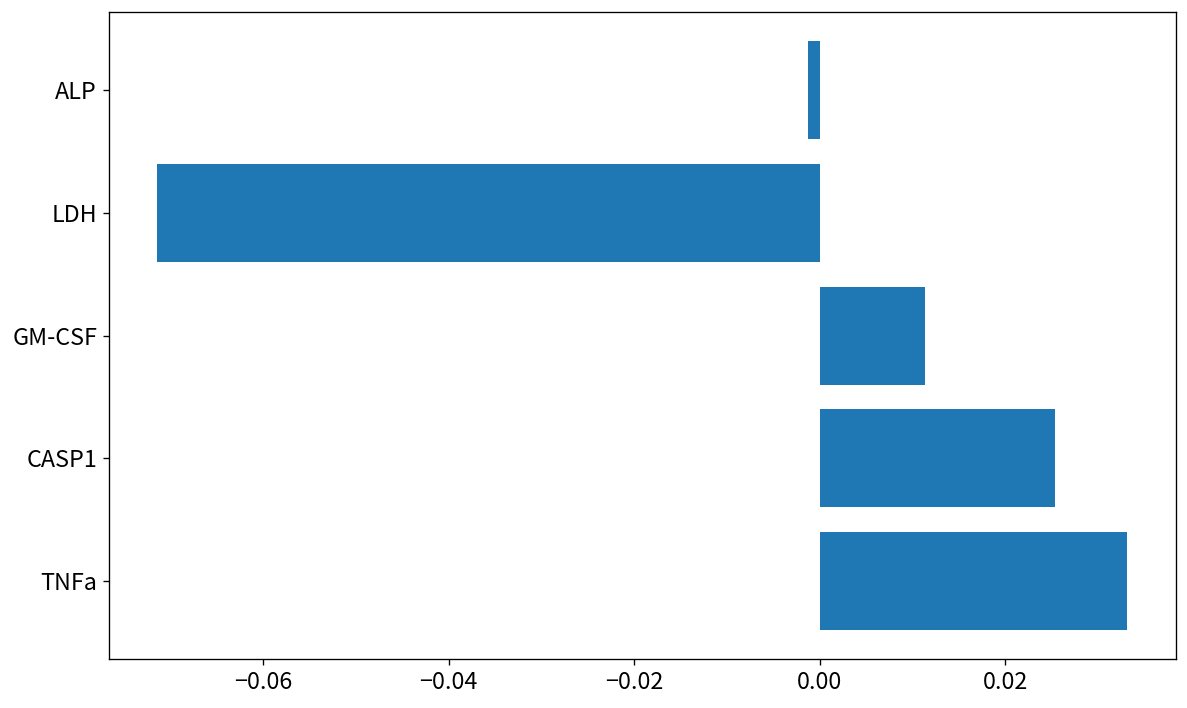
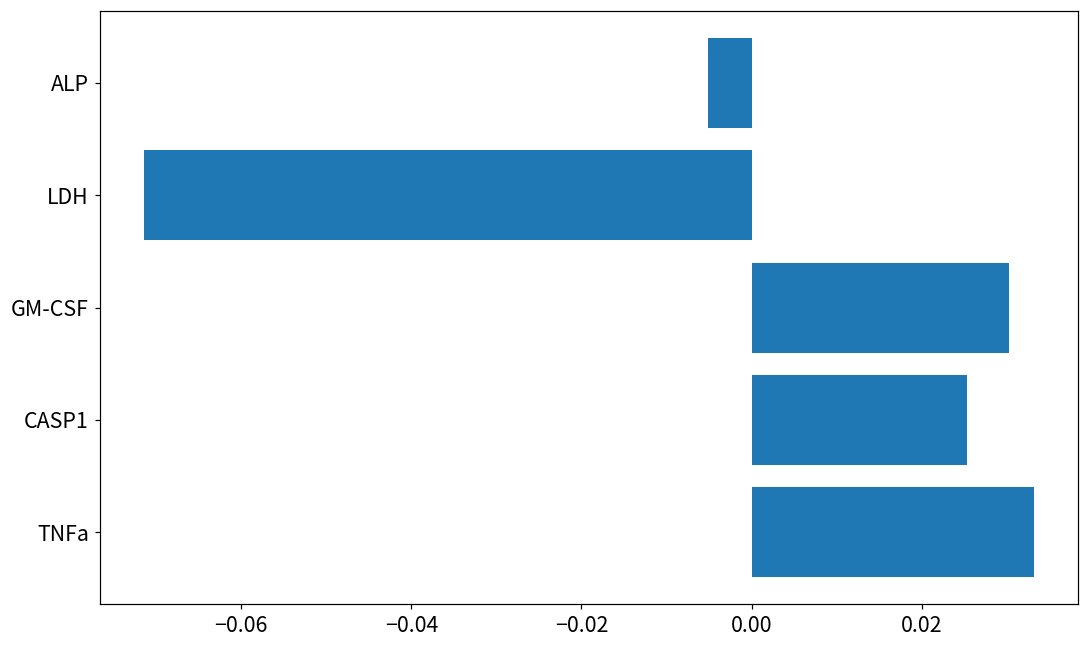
  {
-   "ALP": -0.001,
+   "ALP": -0.005,
    "LDH": -0.071,
-   "GM-CSF": 0.011,
+   "GM-CSF": 0.030,
    "CASP1": 0.025,
    "TNFa": 0.033
  }
